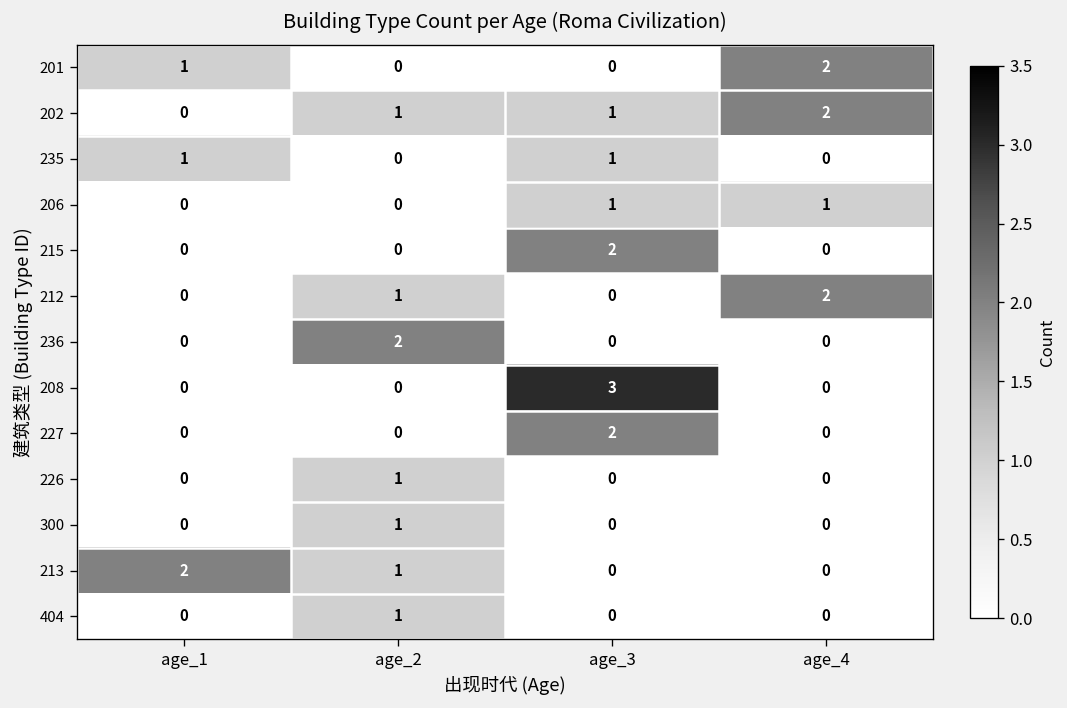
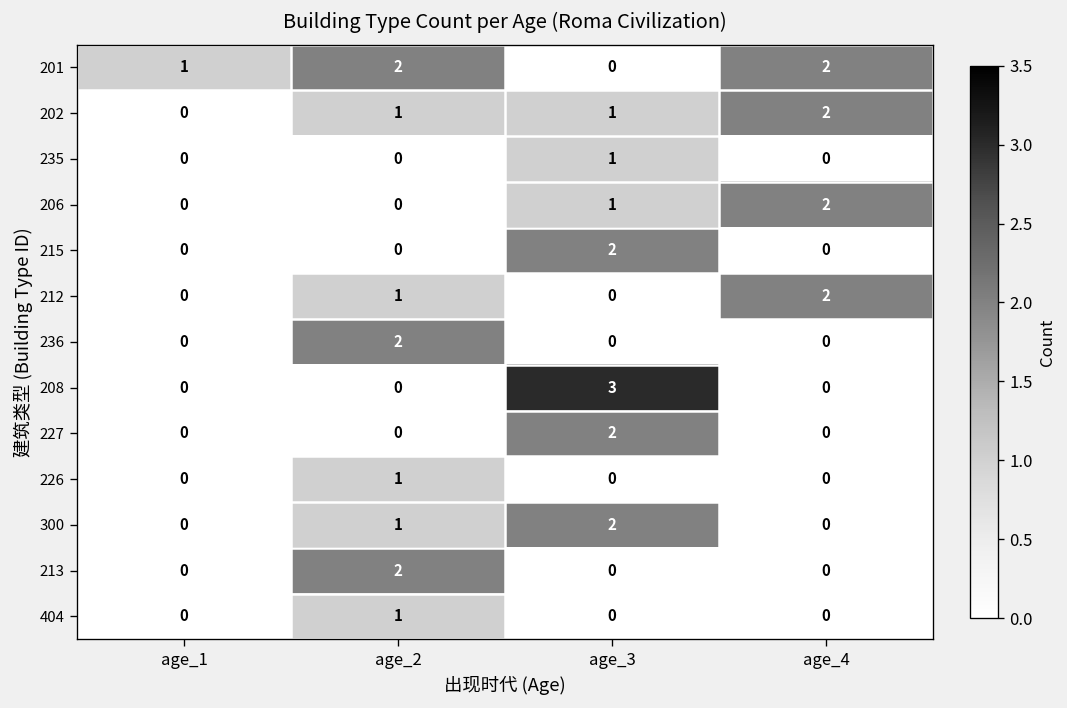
  {
    "201": {
      "age_1": 1,
-     "age_2": 0,
+     "age_2": 2,
      "age_3": 0,
      "age_4": 2
    },
    "202": {
      "age_1": 0,
      "age_2": 1,
      "age_3": 1,
      "age_4": 2
    },
    "235": {
-     "age_1": 1,
+     "age_1": 0,
      "age_2": 0,
      "age_3": 1,
      "age_4": 0
    },
    "206": {
      "age_1": 0,
      "age_2": 0,
      "age_3": 1,
-     "age_4": 1
+     "age_4": 2
    },
    "215": {
      "age_1": 0,
      "age_2": 0,
      "age_3": 2,
      "age_4": 0
    },
    "212": {
      "age_1": 0,
      "age_2": 1,
      "age_3": 0,
      "age_4": 2
    },
    "236": {
      "age_1": 0,
      "age_2": 2,
      "age_3": 0,
      "age_4": 0
    },
    "208": {
      "age_1": 0,
      "age_2": 0,
      "age_3": 3,
      "age_4": 0
    },
    "227": {
      "age_1": 0,
      "age_2": 0,
      "age_3": 2,
      "age_4": 0
    },
    "226": {
      "age_1": 0,
      "age_2": 1,
      "age_3": 0,
      "age_4": 0
    },
    "300": {
      "age_1": 0,
      "age_2": 1,
-     "age_3": 0,
+     "age_3": 2,
      "age_4": 0
    },
    "213": {
-     "age_1": 2,
-     "age_2": 1,
+     "age_1": 0,
+     "age_2": 2,
      "age_3": 0,
      "age_4": 0
    },
    "404": {
      "age_1": 0,
      "age_2": 1,
      "age_3": 0,
      "age_4": 0
    }
  }
